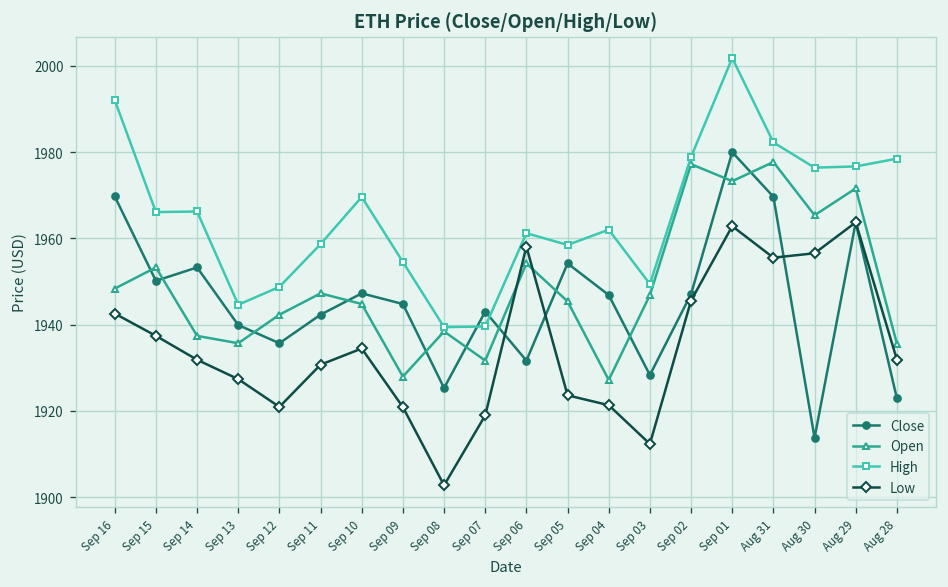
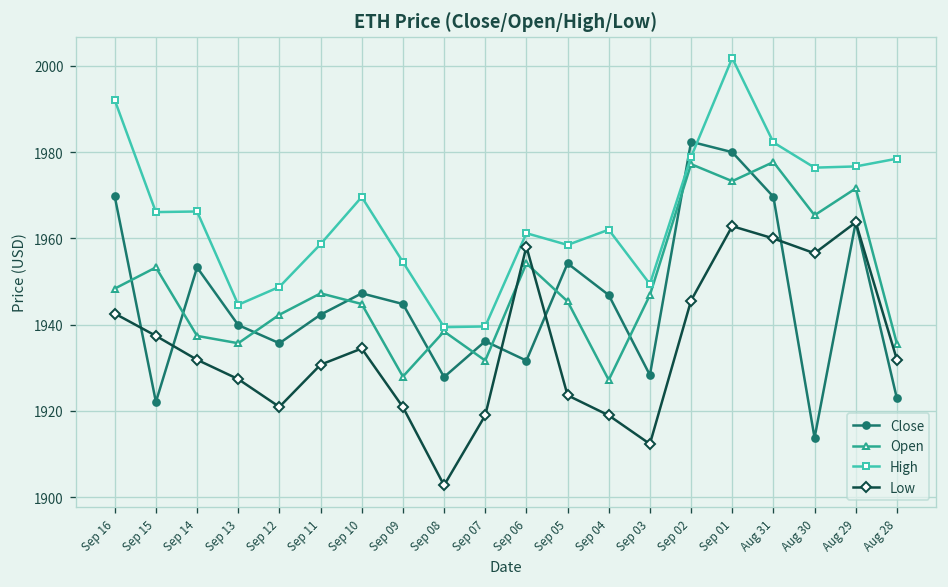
  {
    "Close": {
      "Sep 16": 1970,
-     "Sep 15": 1950,
+     "Sep 15": 1922,
      "Sep 14": 1953,
      "Sep 13": 1940,
      "Sep 12": 1936,
      "Sep 11": 1942,
      "Sep 10": 1947,
      "Sep 09": 1945,
-     "Sep 08": 1925,
-     "Sep 07": 1943,
+     "Sep 08": 1928,
+     "Sep 07": 1936,
      "Sep 06": 1932,
      "Sep 05": 1954,
      "Sep 04": 1947,
      "Sep 03": 1928,
-     "Sep 02": 1947,
+     "Sep 02": 1982,
      "Sep 01": 1980,
      "Aug 31": 1970,
      "Aug 30": 1914,
      "Aug 28": 1923
    },
    "Low": {
      "Sep 16": 1943,
      "Sep 15": 1937,
      "Sep 14": 1932,
      "Sep 13": 1927,
      "Sep 12": 1921,
      "Sep 11": 1931,
      "Sep 10": 1934,
      "Sep 09": 1921,
      "Sep 08": 1903,
      "Sep 07": 1919,
      "Sep 06": 1958,
      "Sep 05": 1924,
-     "Sep 04": 1921,
+     "Sep 04": 1919,
      "Sep 03": 1912,
      "Sep 02": 1946,
      "Sep 01": 1963,
-     "Aug 31": 1956,
+     "Aug 31": 1960,
      "Aug 30": 1957,
      "Aug 28": 1932
    }
  }
